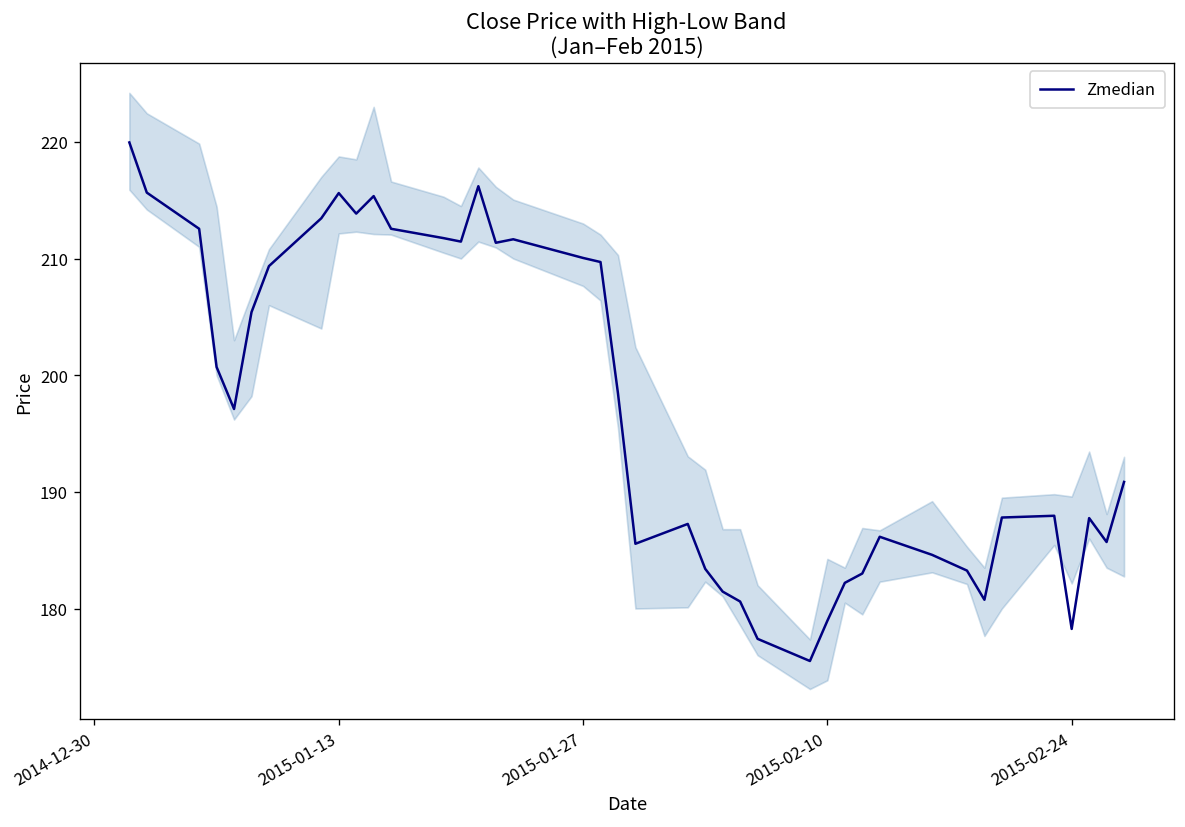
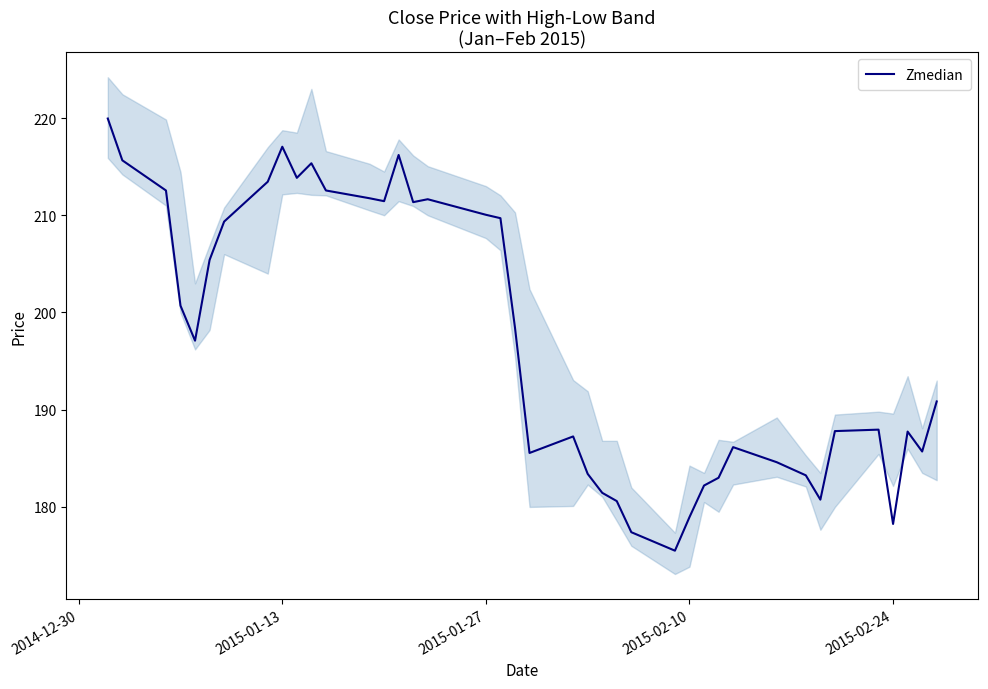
  {
    "Zmedian": {
-     "2015-01-13": 216,
+     "2015-01-13": 217,
      "2015-01-27": 210,
      "2015-02-10": 179,
      "2015-02-24": 178
    }
  }
